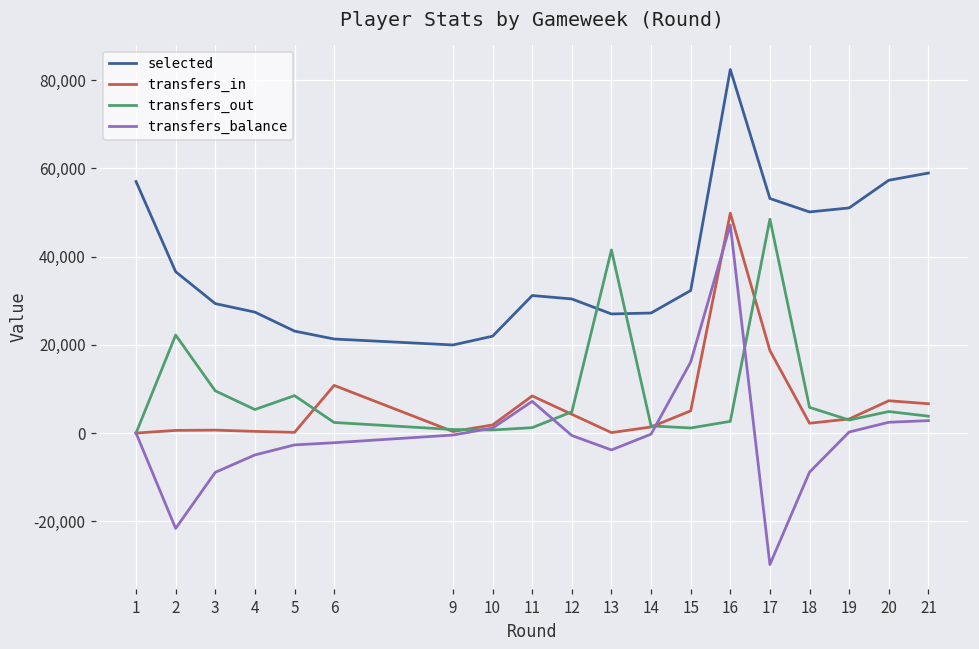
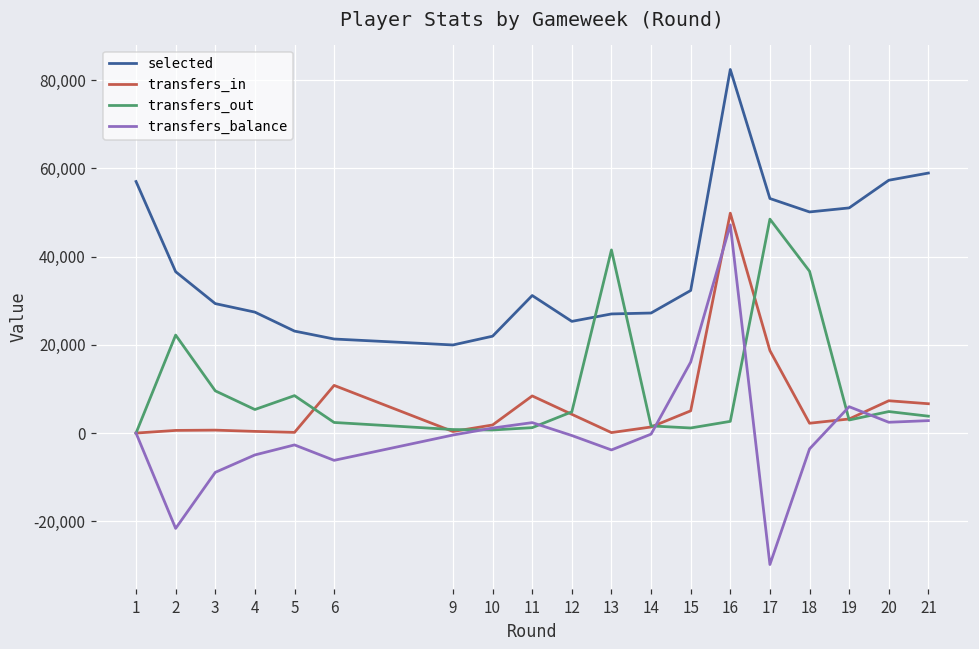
  {
    "selected": {
      "1": "57,000",
      "2": "37,000",
      "3": "29,000",
      "4": "27,000",
      "5": "23,000",
      "6": "21,000",
      "9": "20,000",
      "10": "22,000",
      "11": "31,000",
-     "12": "30,000",
+     "12": "25,000",
      "13": "27,000",
      "14": "27,000",
      "15": "32,000",
      "16": "82,000",
      "17": "53,000",
      "18": "50,000",
      "19": "51,000",
      "20": "57,000",
      "21": "59,000"
    },
    "transfers_in": {
      "2": "1,000",
      "3": "1,000",
      "4": "0",
      "5": "0",
      "6": "11,000",
      "10": "2,000",
      "11": "8,000",
      "13": "0",
      "15": "5,000",
      "16": "50,000",
      "17": "19,000",
      "18": "2,000",
      "20": "7,000",
      "21": "7,000"
    },
    "transfers_out": {
      "2": "22,000",
      "3": "10,000",
      "4": "5,000",
      "5": "8,000",
      "6": "2,000",
      "11": "1,000",
      "13": "42,000",
      "15": "1,000",
      "16": "3,000",
      "17": "49,000",
-     "18": "6,000",
+     "18": "37,000",
      "20": "5,000",
      "21": "4,000"
    },
    "transfers_balance": {
      "2": "-22,000",
      "3": "-9,000",
      "4": "-5,000",
      "5": "-3,000",
-     "6": "-2,000",
+     "6": "-6,000",
      "9": "0",
-     "11": "7,000",
+     "11": "2,000",
      "12": "-1,000",
      "13": "-4,000",
      "14": "0",
      "15": "16,000",
      "16": "47,000",
      "17": "-30,000",
-     "18": "-9,000",
-     "19": "0",
+     "18": "-4,000",
+     "19": "6,000",
      "20": "2,000",
      "21": "3,000"
    }
  }
